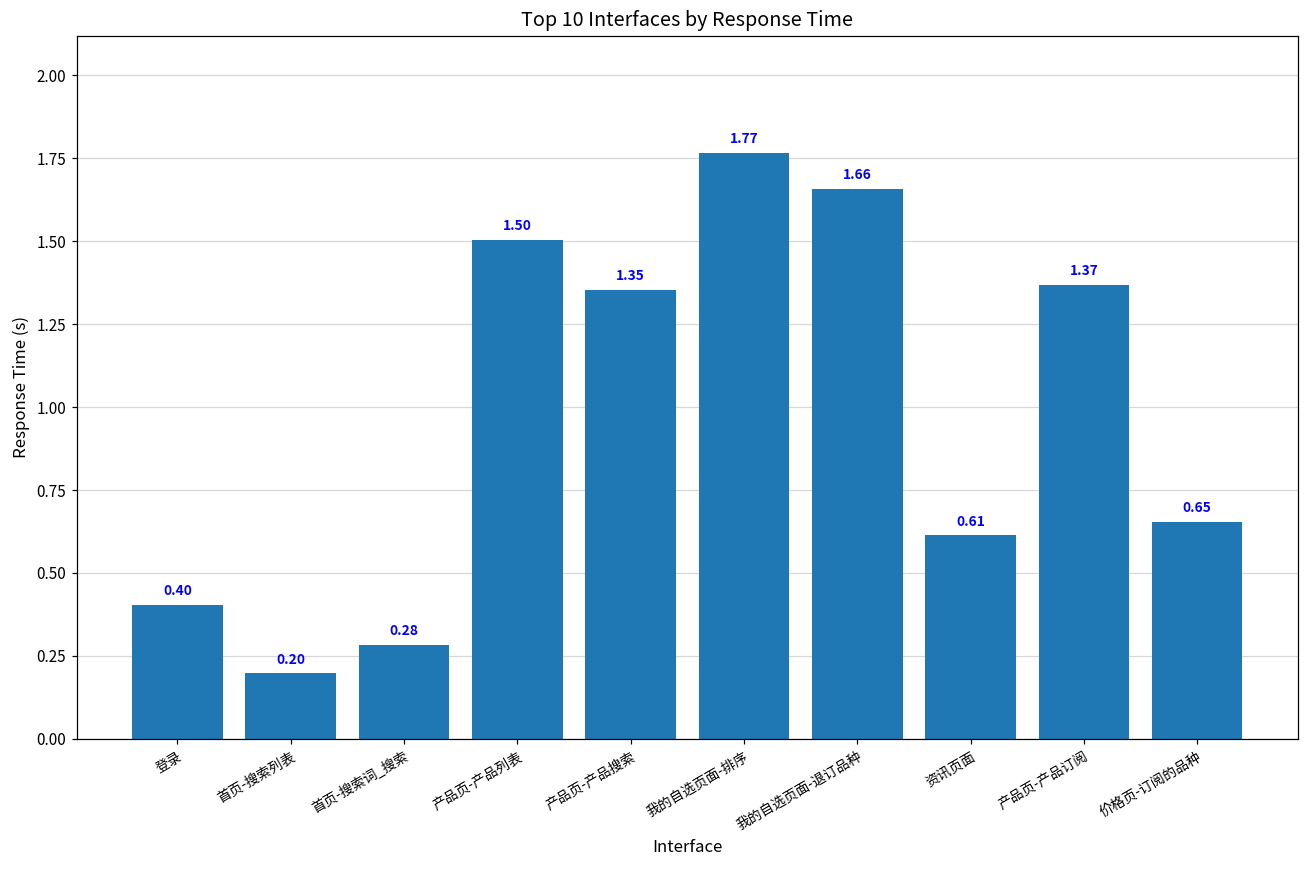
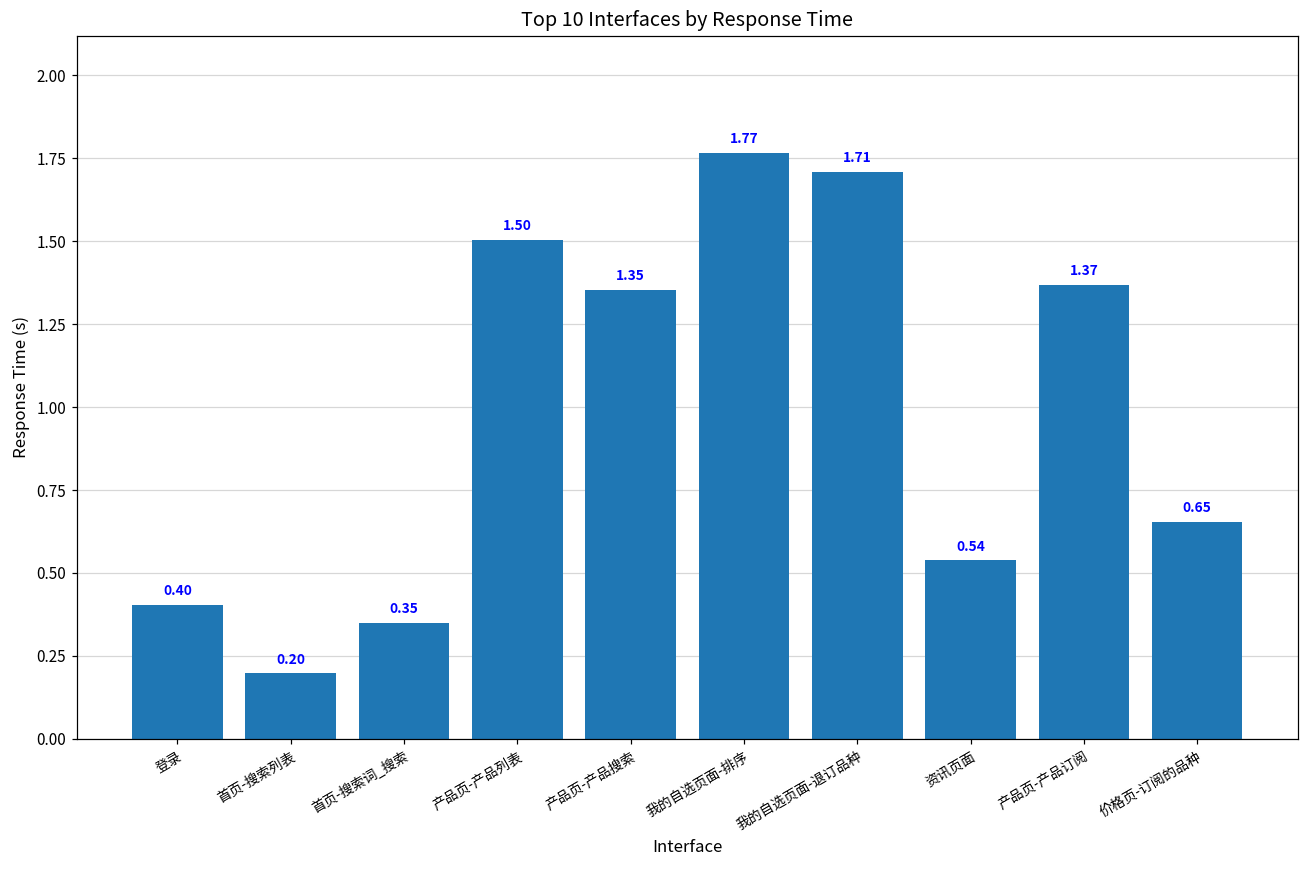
  {
    "登录": 0.40,
    "首页-搜索列表": 0.20,
-   "首页-搜索词_搜索": 0.28,
+   "首页-搜索词_搜索": 0.35,
    "产品页-产品列表": 1.50,
    "产品页-产品搜索": 1.35,
    "我的自选页面-排序": 1.77,
-   "我的自选页面-退订品种": 1.66,
-   "资讯页面": 0.61,
+   "我的自选页面-退订品种": 1.71,
+   "资讯页面": 0.54,
    "产品页-产品订阅": 1.37,
    "价格页-订阅的品种": 0.65
  }
